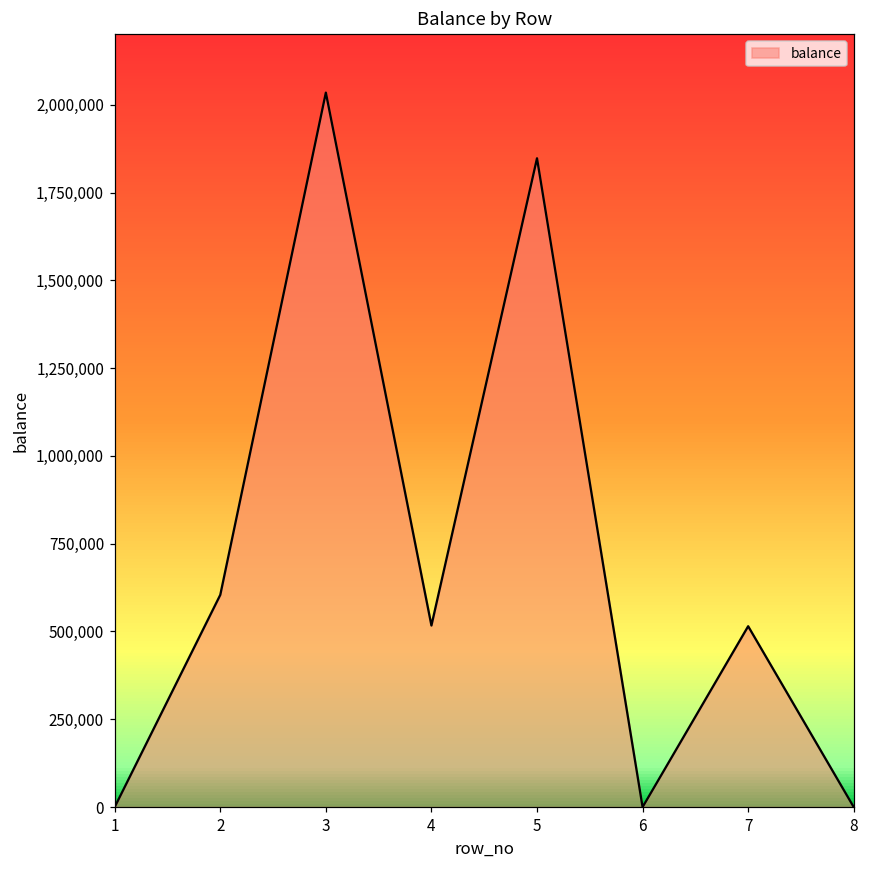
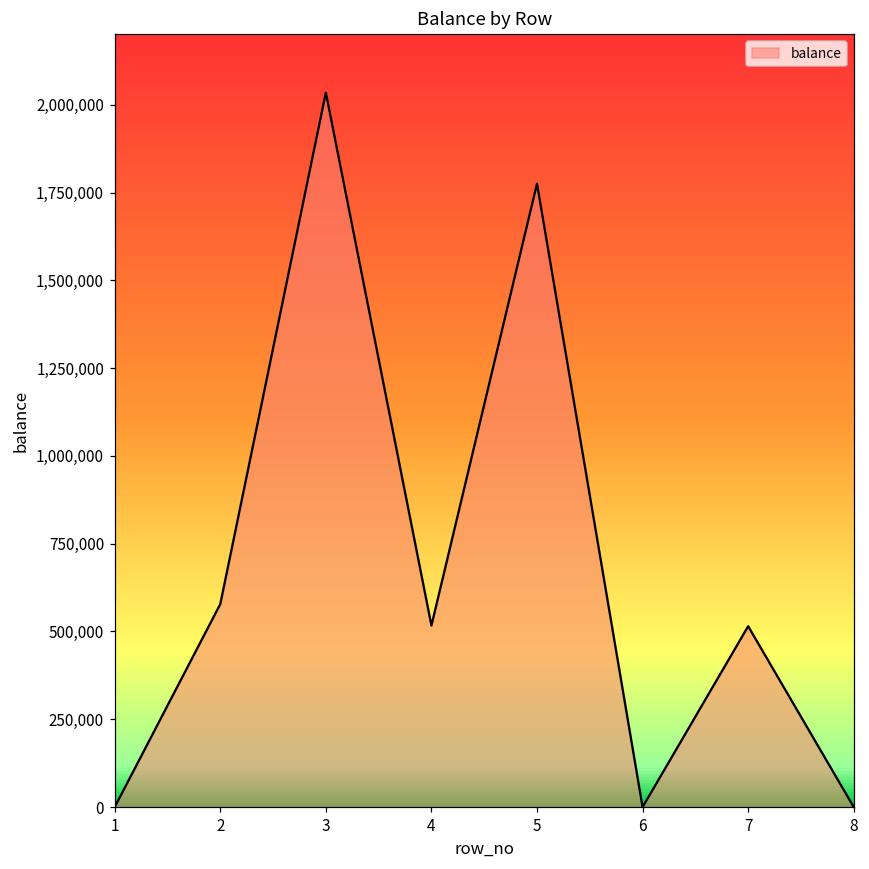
  {
    "1": "0",
-   "2": "600,000",
+   "2": "580,000",
    "3": "2,030,000",
    "4": "520,000",
-   "5": "1,850,000",
+   "5": "1,780,000",
    "6": "0",
    "7": "510,000",
    "8": "0"
  }
